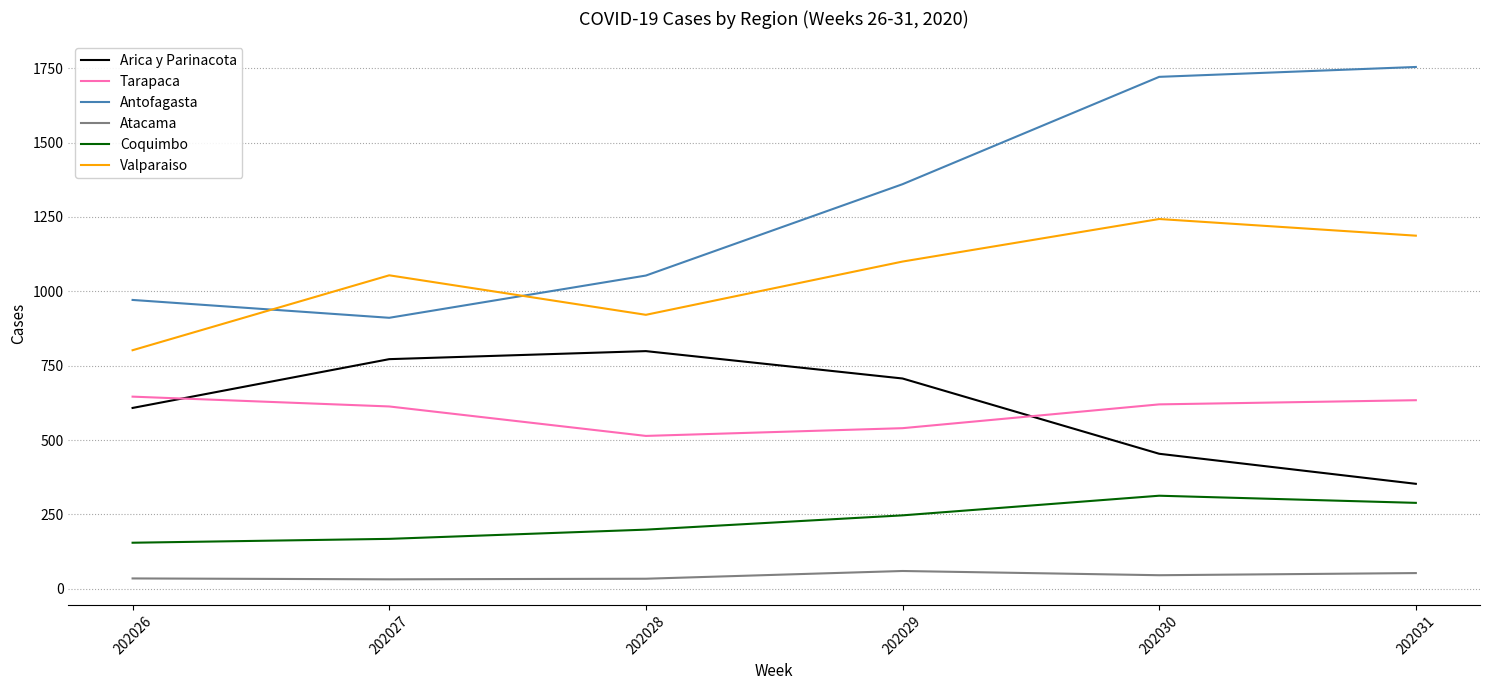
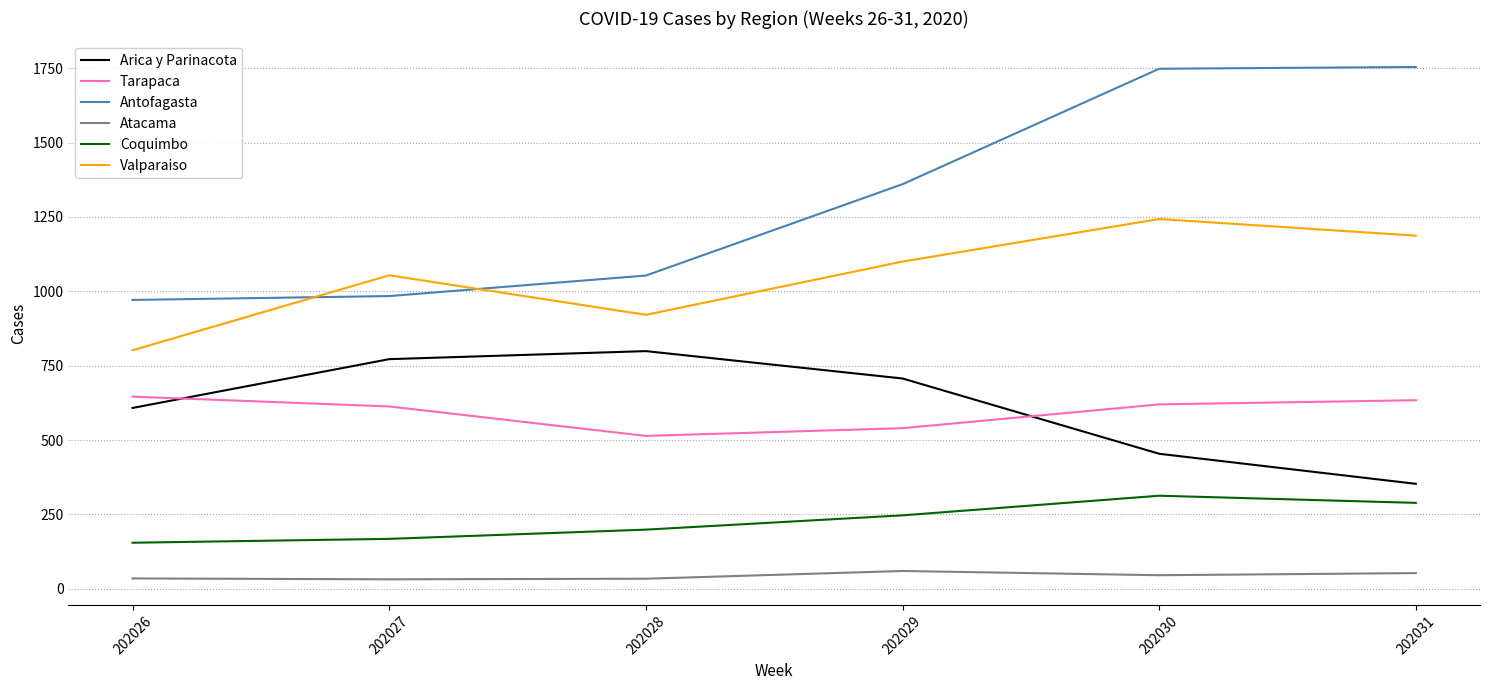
  {
    "Arica y Parinacota": {
      "202026": 610,
      "202027": 770,
      "202028": 800,
      "202029": 710,
      "202030": 450,
      "202031": 350
    },
    "Tarapaca": {
      "202026": 650,
      "202027": 610,
      "202028": 510,
      "202029": 540,
      "202030": 620,
      "202031": 630
    },
    "Antofagasta": {
      "202026": 970,
-     "202027": 910,
+     "202027": 980,
      "202028": 1050,
      "202029": 1360,
-     "202030": 1720,
+     "202030": 1750,
      "202031": 1750
    },
    "Atacama": {
      "202026": 40,
      "202027": 30,
      "202028": 30,
      "202029": 60,
      "202030": 50,
      "202031": 50
    },
    "Coquimbo": {
      "202026": 160,
      "202027": 170,
      "202028": 200,
      "202029": 250,
      "202030": 310,
      "202031": 290
    },
    "Valparaiso": {
      "202026": 800,
      "202027": 1050,
      "202028": 920,
      "202029": 1100,
      "202030": 1240,
      "202031": 1190
    }
  }
